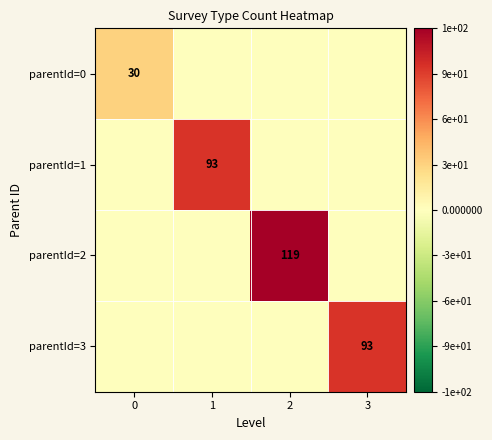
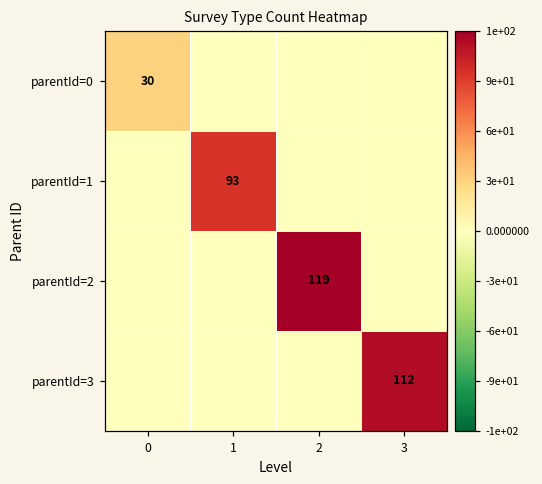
  {
    "parentId=0": {
      "0": 30
    },
    "parentId=1": {
      "1": 93
    },
    "parentId=2": {
      "2": 119
    },
    "parentId=3": {
-     "3": 93
+     "3": 112
    }
  }
